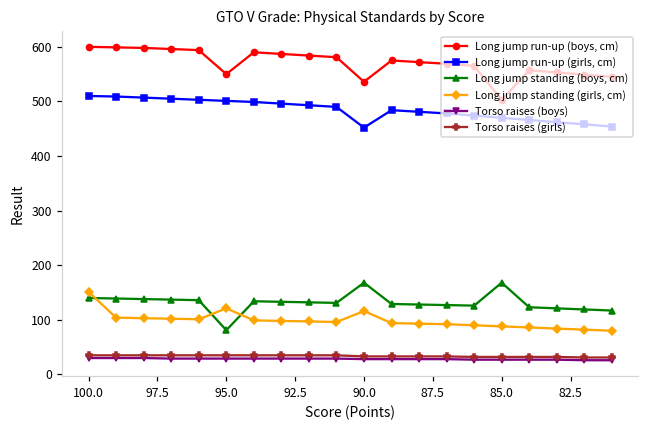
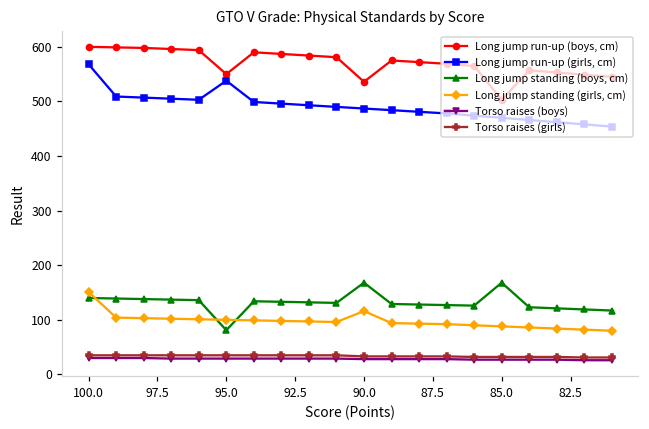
  {
    "Long jump run-up (boys, cm)": {
      "100.0": 600,
      "95.0": 550,
      "90.0": 540
    },
    "Long jump run-up (girls, cm)": {
-     "100.0": 510,
-     "95.0": 500,
-     "90.0": 450
+     "100.0": 570,
+     "95.0": 540,
+     "90.0": 490
    },
    "Long jump standing (boys, cm)": {
      "100.0": 140,
      "95.0": 80,
      "90.0": 170,
      "85.0": 170
    },
    "Long jump standing (girls, cm)": {
      "100.0": 150,
-     "95.0": 120,
+     "95.0": 100,
      "90.0": 120,
      "85.0": 90
    },
    "Torso raises (boys)": {
      "95.0": 30
    },
    "Torso raises (girls)": {
      "95.0": 40
    }
  }
